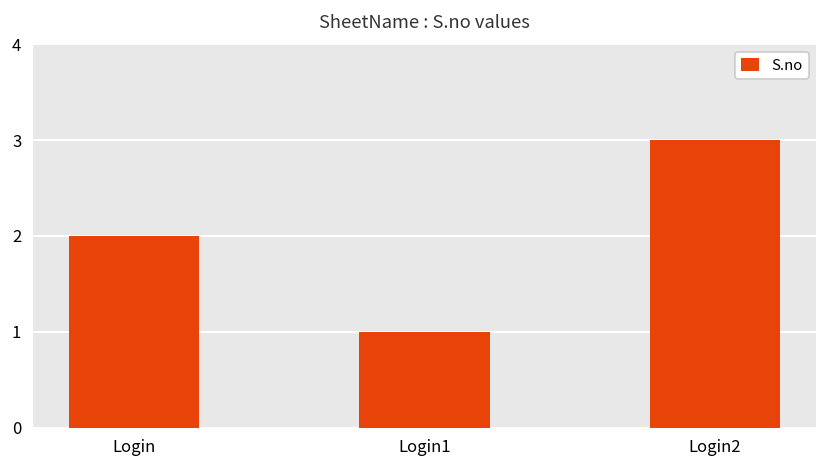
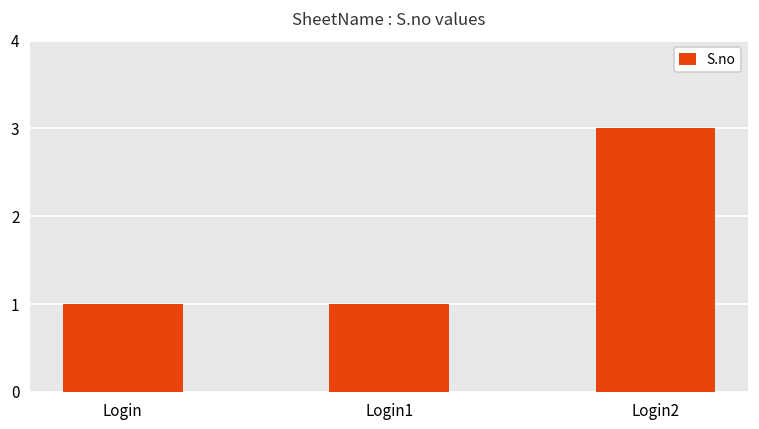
  {
-   "Login": 2,
+   "Login": 1,
    "Login1": 1,
    "Login2": 3
  }
